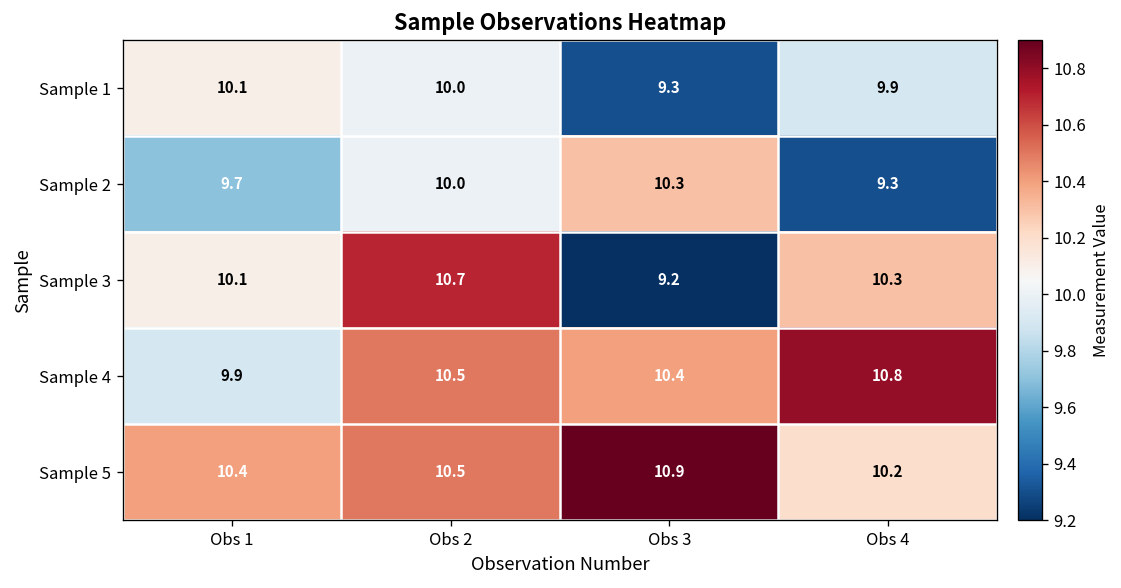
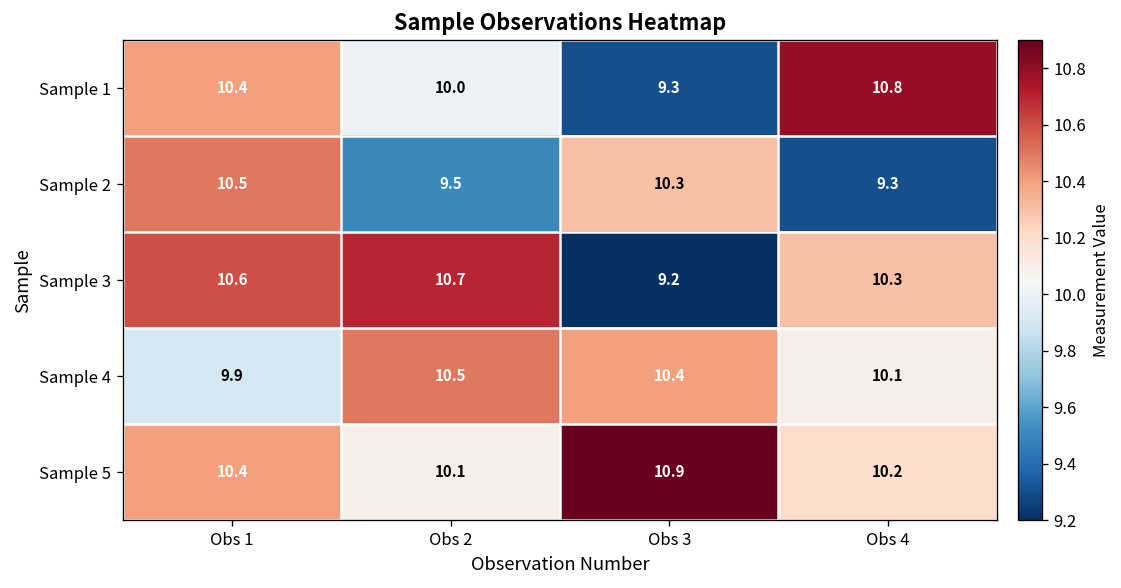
  {
    "Sample 1": {
-     "Obs 1": 10.1,
+     "Obs 1": 10.4,
      "Obs 2": 10.0,
      "Obs 3": 9.3,
-     "Obs 4": 9.9
+     "Obs 4": 10.8
    },
    "Sample 2": {
-     "Obs 1": 9.7,
-     "Obs 2": 10.0,
+     "Obs 1": 10.5,
+     "Obs 2": 9.5,
      "Obs 3": 10.3,
      "Obs 4": 9.3
    },
    "Sample 3": {
-     "Obs 1": 10.1,
+     "Obs 1": 10.6,
      "Obs 2": 10.7,
      "Obs 3": 9.2,
      "Obs 4": 10.3
    },
    "Sample 4": {
      "Obs 1": 9.9,
      "Obs 2": 10.5,
      "Obs 3": 10.4,
-     "Obs 4": 10.8
+     "Obs 4": 10.1
    },
    "Sample 5": {
      "Obs 1": 10.4,
-     "Obs 2": 10.5,
+     "Obs 2": 10.1,
      "Obs 3": 10.9,
      "Obs 4": 10.2
    }
  }
